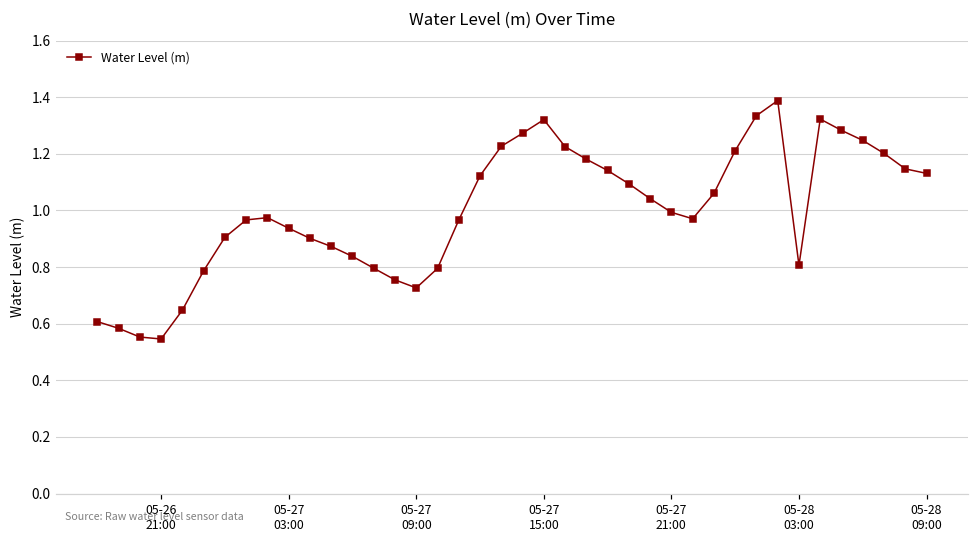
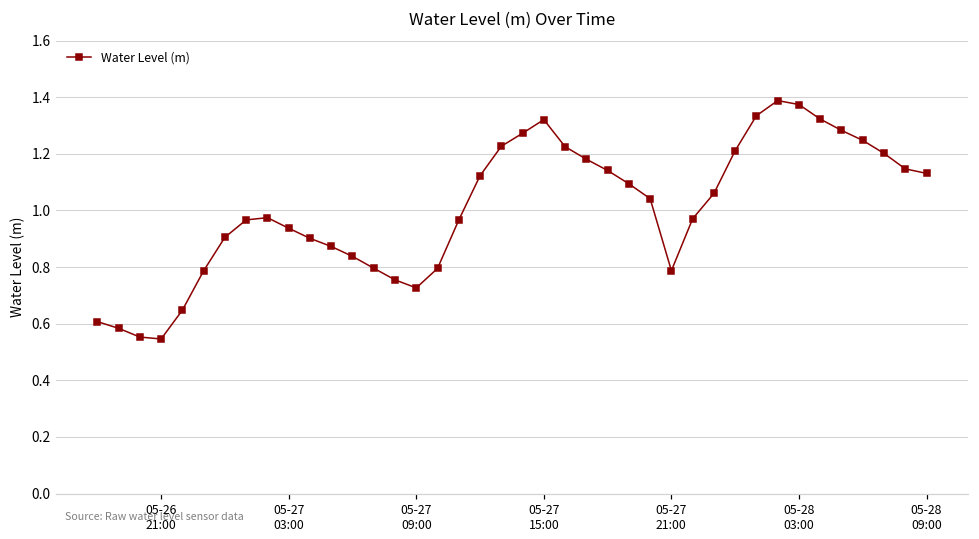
  {
    "05-26 21:00": 0.55,
    "05-27 03:00": 0.94,
    "05-27 09:00": 0.73,
    "05-27 15:00": 1.32,
-   "05-27 21:00": 0.99,
-   "05-28 03:00": 0.81,
+   "05-27 21:00": 0.79,
+   "05-28 03:00": 1.37,
    "05-28 09:00": 1.13
  }
